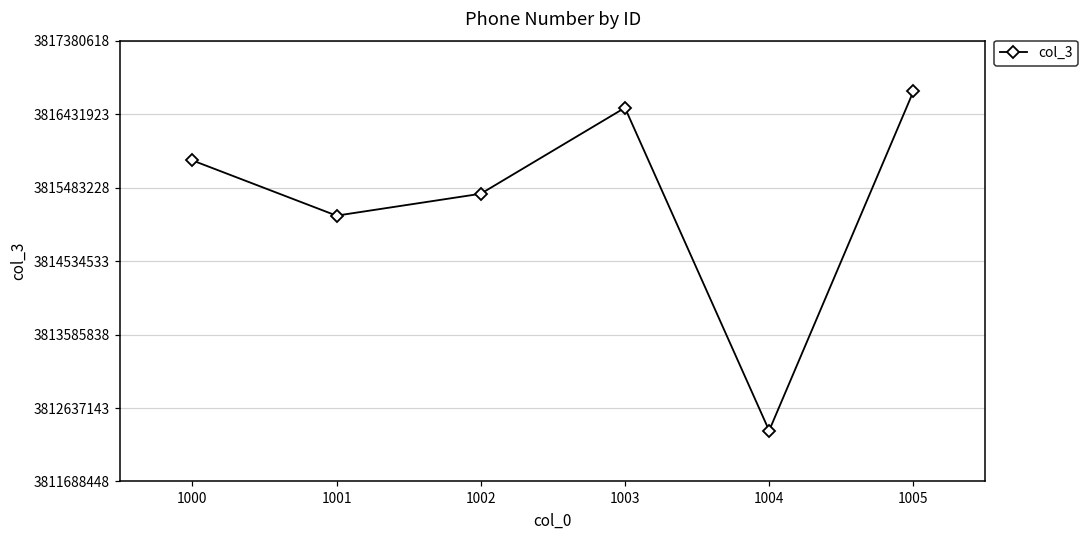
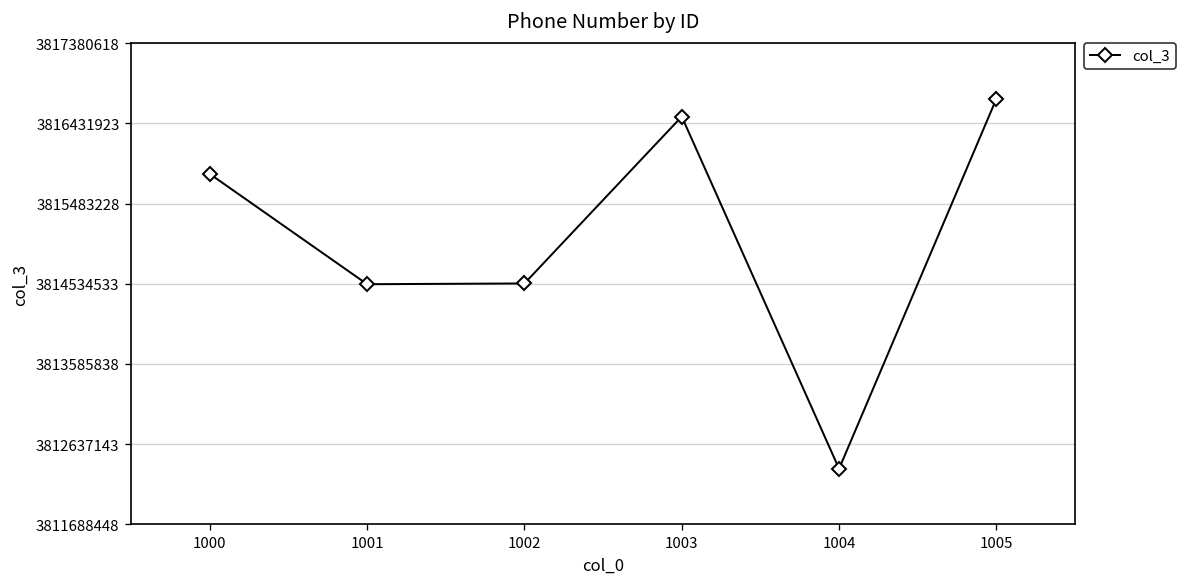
  {
    "1000": 3815800000,
-   "1001": 3815100000,
-   "1002": 3815400000,
+   "1001": 3814500000,
+   "1002": 3814500000,
    "1003": 3816500000,
    "1004": 3812300000,
    "1005": 3816700000
  }
